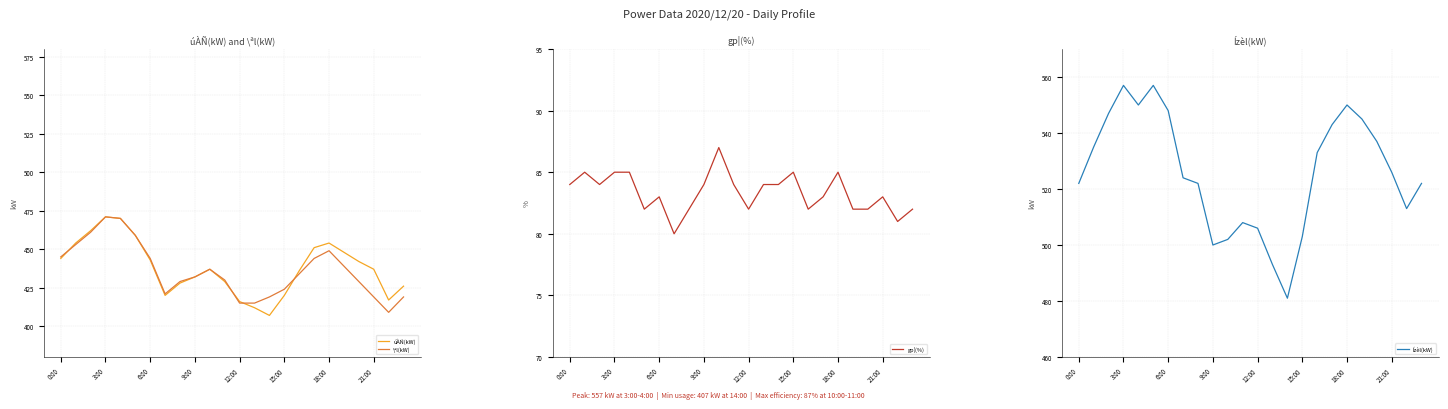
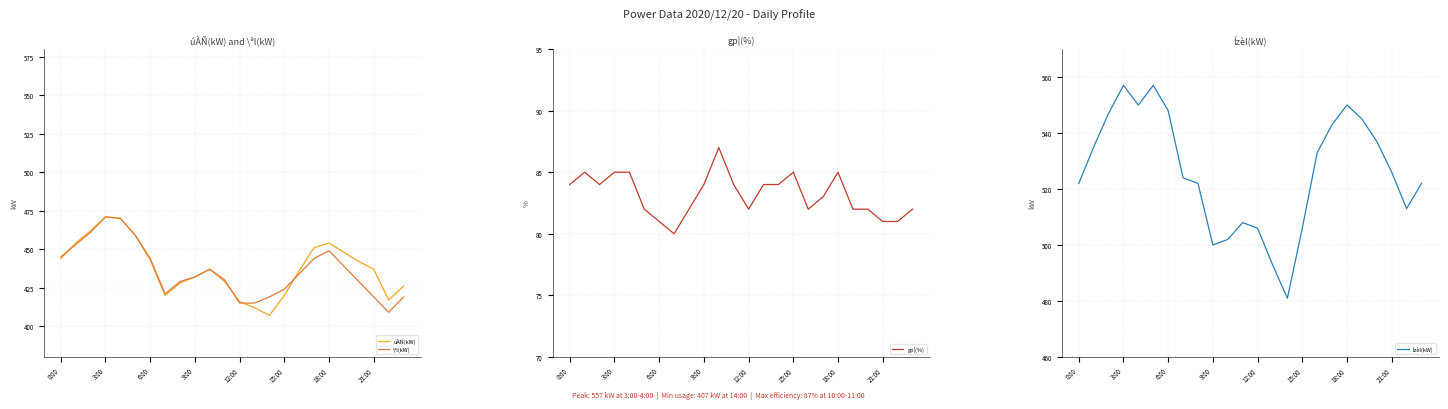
  {
    "gp¦(%)": {
      "0:00": 84,
      "3:00": 85,
-     "6:00": 83,
+     "6:00": 81,
      "9:00": 84,
      "12:00": 82,
      "15:00": 85,
      "18:00": 85,
-     "21:00": 83
+     "21:00": 81
    },
    "Ízèl(kW)": {
      "0:00": 522,
      "3:00": 557,
      "6:00": 548,
      "9:00": 500,
      "12:00": 506,
-     "15:00": 503,
+     "15:00": 506,
      "18:00": 550,
      "21:00": 526
    }
  }
